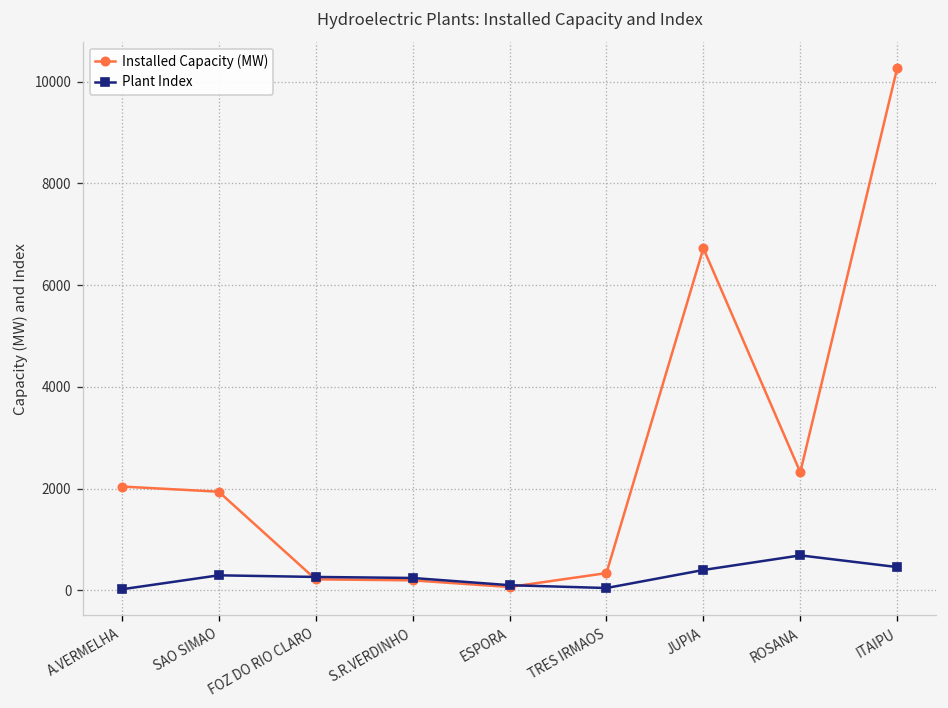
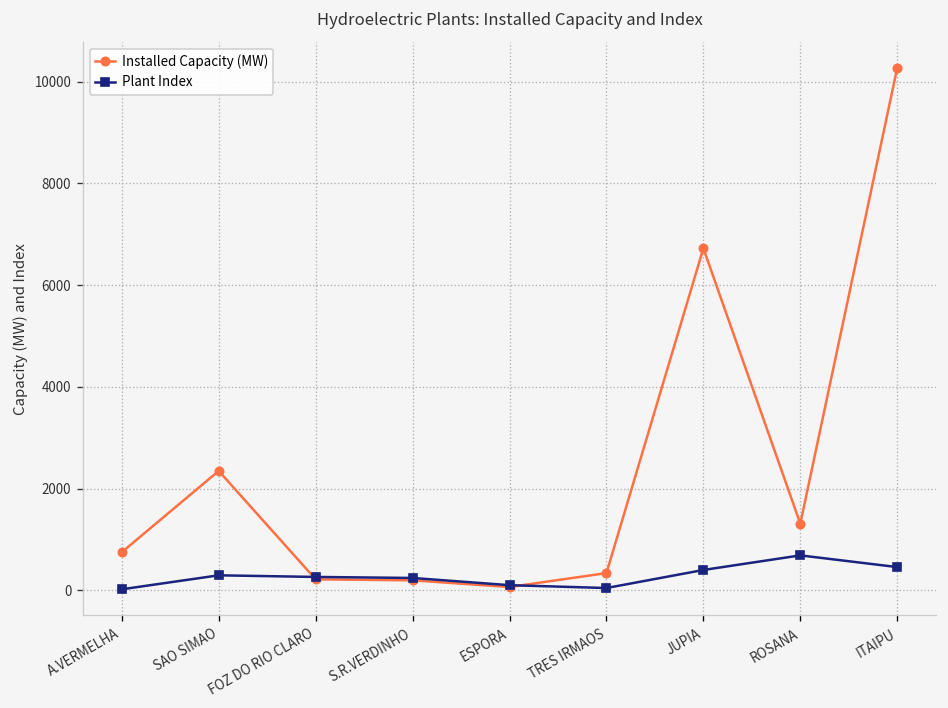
  {
    "Installed Capacity (MW)": {
-     "A.VERMELHA": 2000,
-     "SAO SIMAO": 1900,
+     "A.VERMELHA": 700,
+     "SAO SIMAO": 2300,
      "TRES IRMAOS": 300,
      "JUPIA": 6700,
-     "ROSANA": 2300,
+     "ROSANA": 1300,
      "ITAIPU": 10300
    },
    "Plant Index": {
      "A.VERMELHA": 0,
      "SAO SIMAO": 300,
      "TRES IRMAOS": 0,
      "JUPIA": 400,
      "ROSANA": 700,
      "ITAIPU": 500
    }
  }
